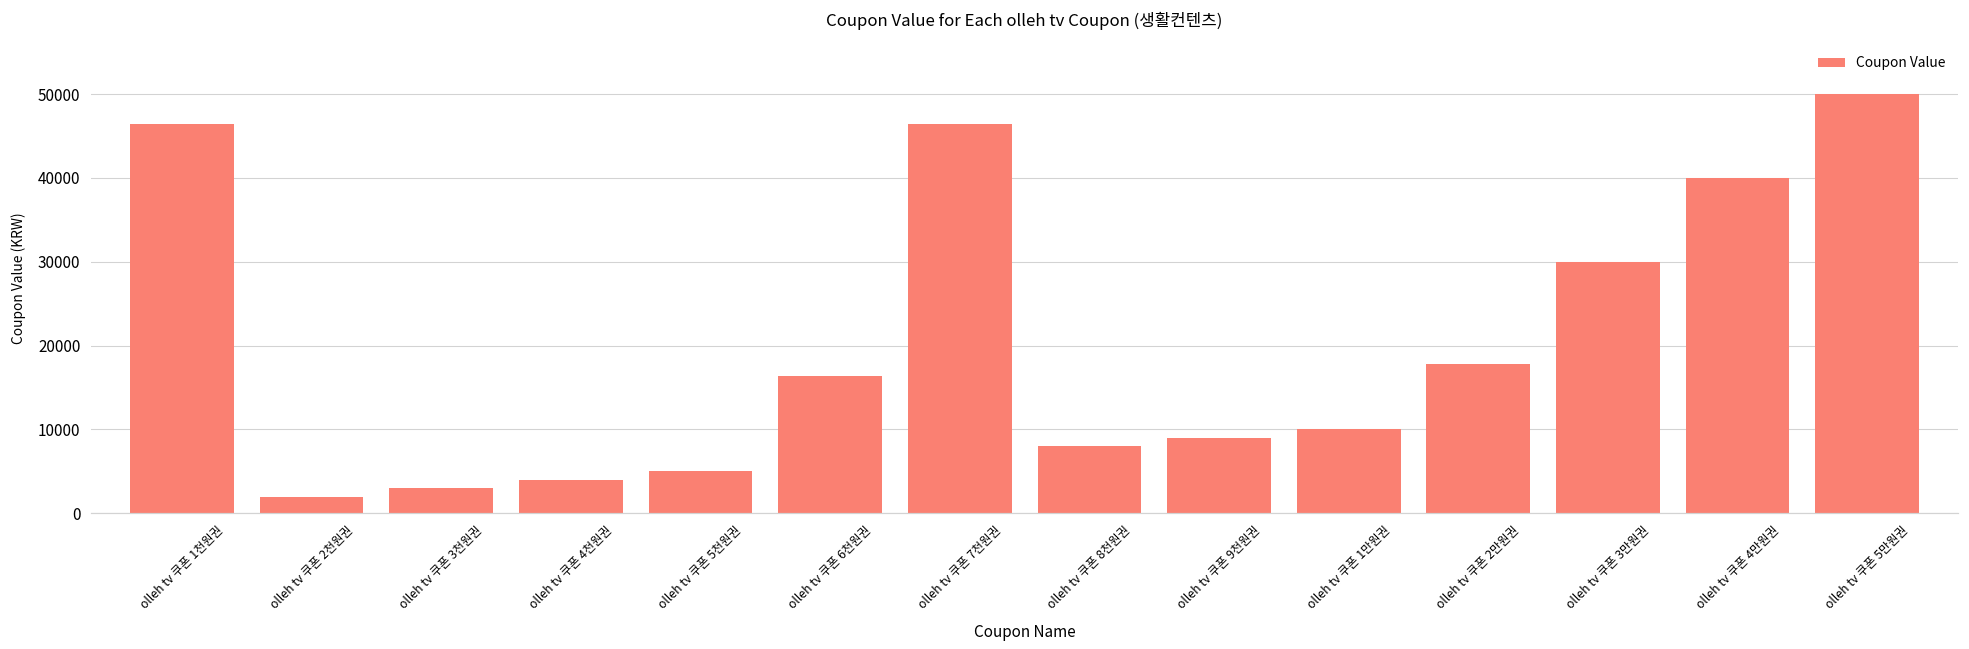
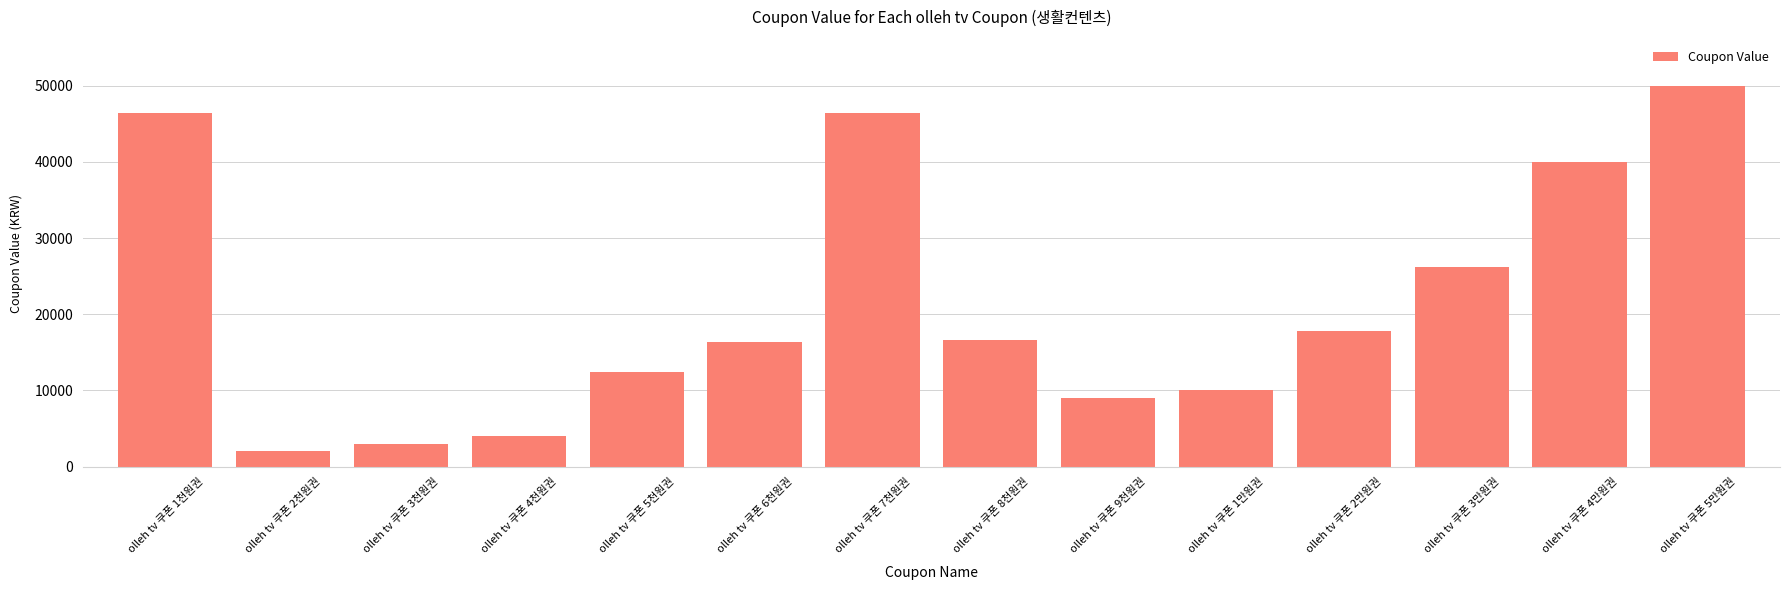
  {
    "olleh tv 쿠폰 1천원권": 46000,
    "olleh tv 쿠폰 2천원권": 2000,
    "olleh tv 쿠폰 3천원권": 3000,
    "olleh tv 쿠폰 4천원권": 4000,
-   "olleh tv 쿠폰 5천원권": 5000,
+   "olleh tv 쿠폰 5천원권": 12000,
    "olleh tv 쿠폰 6천원권": 16000,
    "olleh tv 쿠폰 7천원권": 46000,
-   "olleh tv 쿠폰 8천원권": 8000,
+   "olleh tv 쿠폰 8천원권": 17000,
    "olleh tv 쿠폰 9천원권": 9000,
    "olleh tv 쿠폰 1만원권": 10000,
    "olleh tv 쿠폰 2만원권": 18000,
-   "olleh tv 쿠폰 3만원권": 30000,
+   "olleh tv 쿠폰 3만원권": 26000,
    "olleh tv 쿠폰 4만원권": 40000,
    "olleh tv 쿠폰 5만원권": 50000
  }
